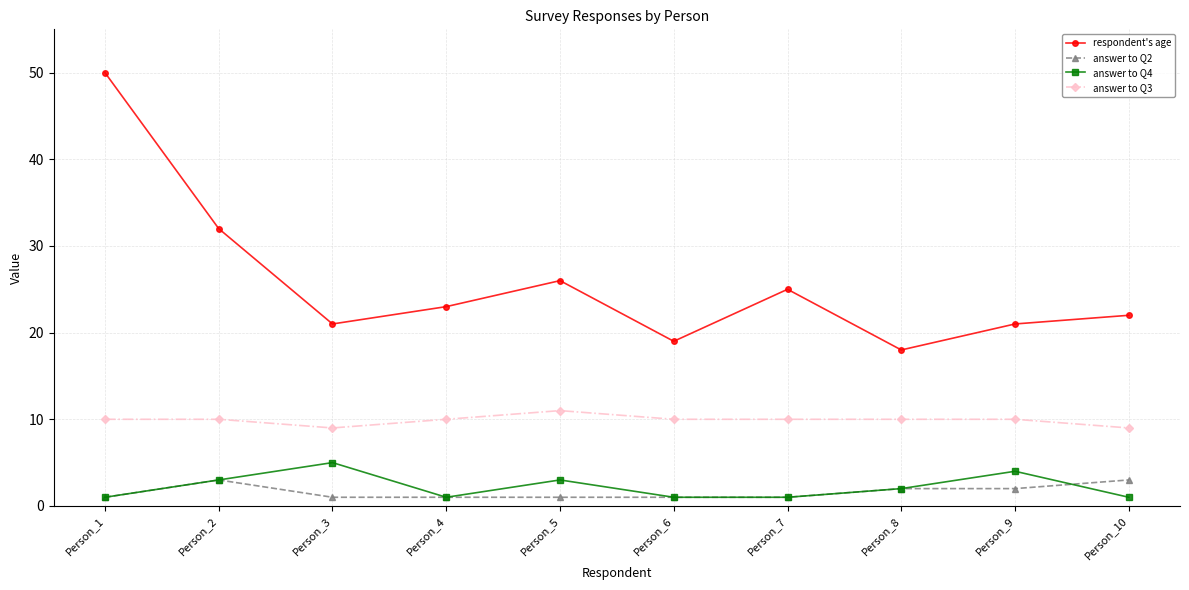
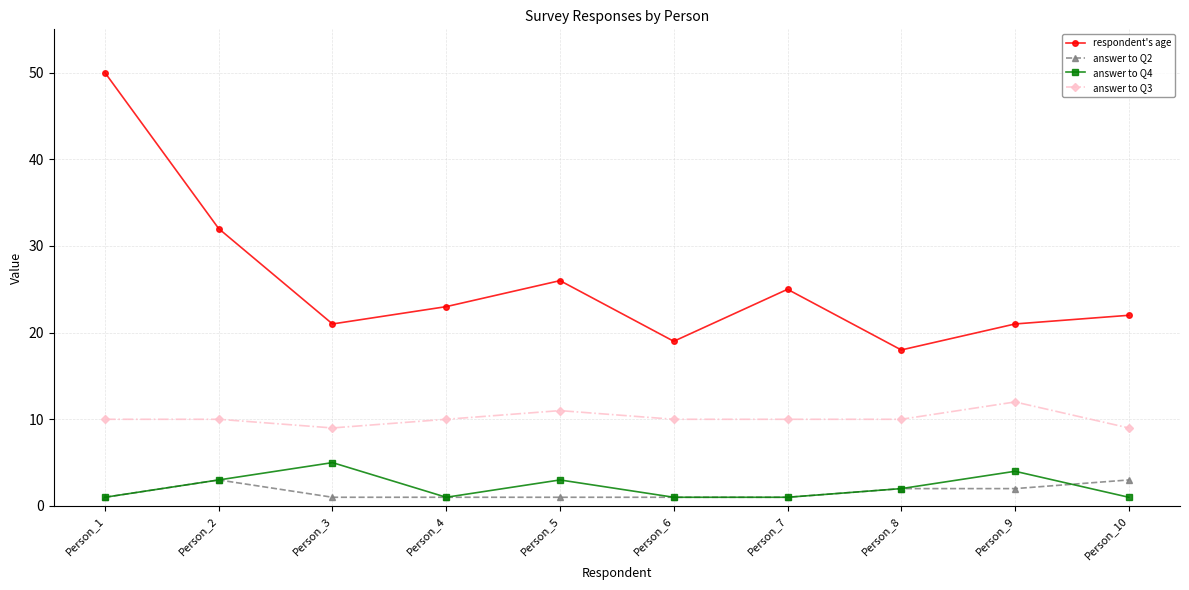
  {
    "respondent's age": {
      "Person_1": 50,
      "Person_2": 32,
      "Person_3": 21,
      "Person_4": 23,
      "Person_5": 26,
      "Person_6": 19,
      "Person_7": 25,
      "Person_8": 18,
      "Person_9": 21,
      "Person_10": 22
    },
    "answer to Q2": {
      "Person_3": 1,
      "Person_5": 1,
      "Person_9": 2,
      "Person_10": 3
    },
    "answer to Q4": {
      "Person_3": 5,
      "Person_5": 3,
      "Person_9": 4,
      "Person_10": 1
    },
    "answer to Q3": {
      "Person_1": 10,
      "Person_2": 10,
      "Person_3": 9,
      "Person_4": 10,
      "Person_5": 11,
      "Person_6": 10,
      "Person_7": 10,
      "Person_8": 10,
-     "Person_9": 10,
+     "Person_9": 12,
      "Person_10": 9
    }
  }
